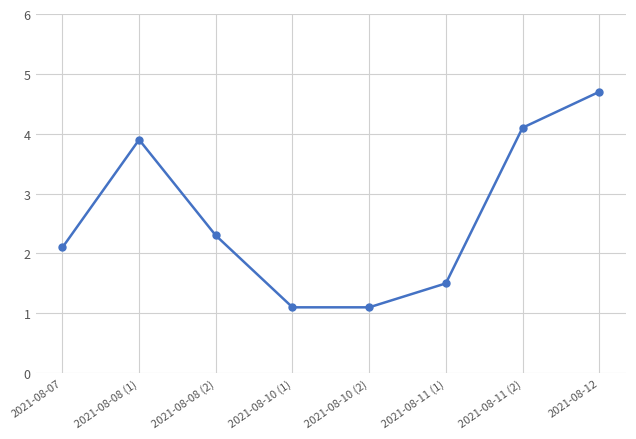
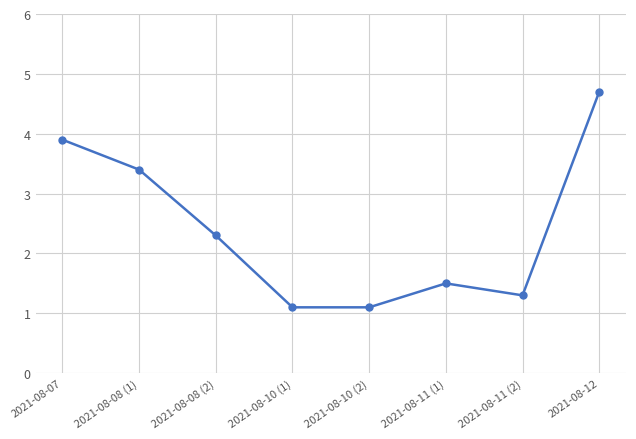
  {
-   "2021-08-07": 2.1,
-   "2021-08-08 (1)": 3.9,
+   "2021-08-07": 3.9,
+   "2021-08-08 (1)": 3.4,
    "2021-08-08 (2)": 2.3,
    "2021-08-10 (1)": 1.1,
    "2021-08-10 (2)": 1.1,
    "2021-08-11 (1)": 1.5,
-   "2021-08-11 (2)": 4.1,
+   "2021-08-11 (2)": 1.3,
    "2021-08-12": 4.7
  }
